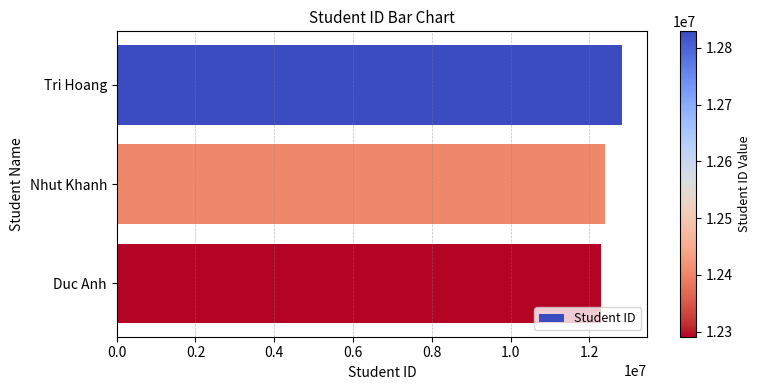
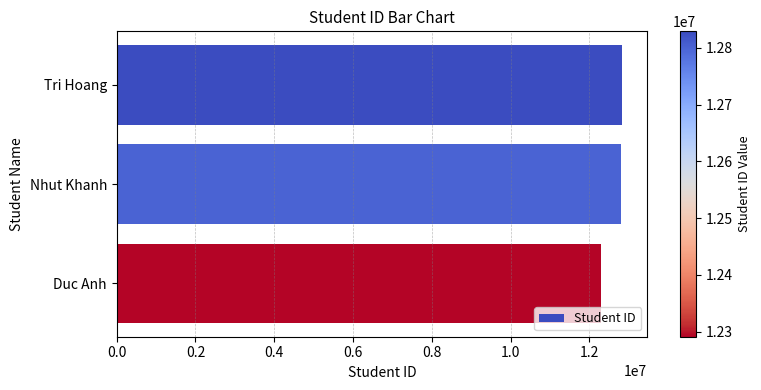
  {
    "Tri Hoang": 12800000,
-   "Nhut Khanh": 12400000,
+   "Nhut Khanh": 12800000,
    "Duc Anh": 12300000
  }
